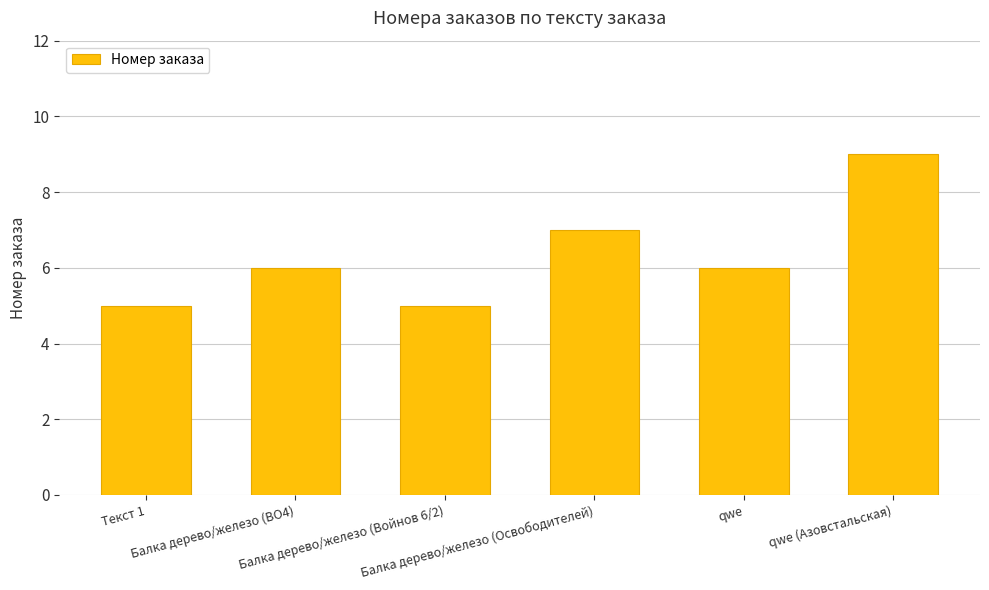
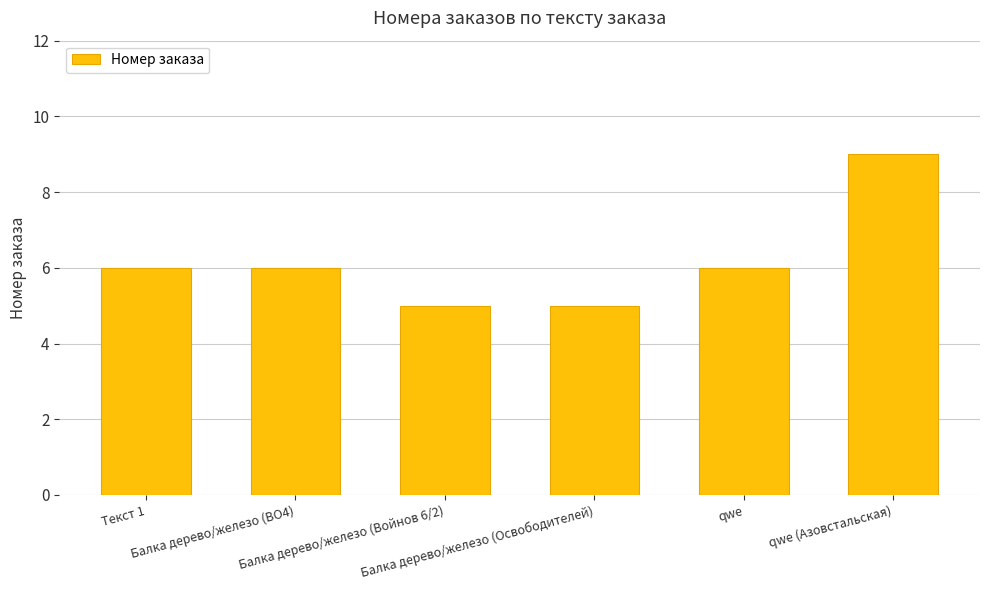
  {
-   "Текст 1": 5,
+   "Текст 1": 6,
    "Балка дерево/железо (ВО4)": 6,
    "Балка дерево/железо (Войнов 6/2)": 5,
-   "Балка дерево/железо (Освободителей)": 7,
+   "Балка дерево/железо (Освободителей)": 5,
    "qwe": 6,
    "qwe (Азовстальская)": 9
  }
